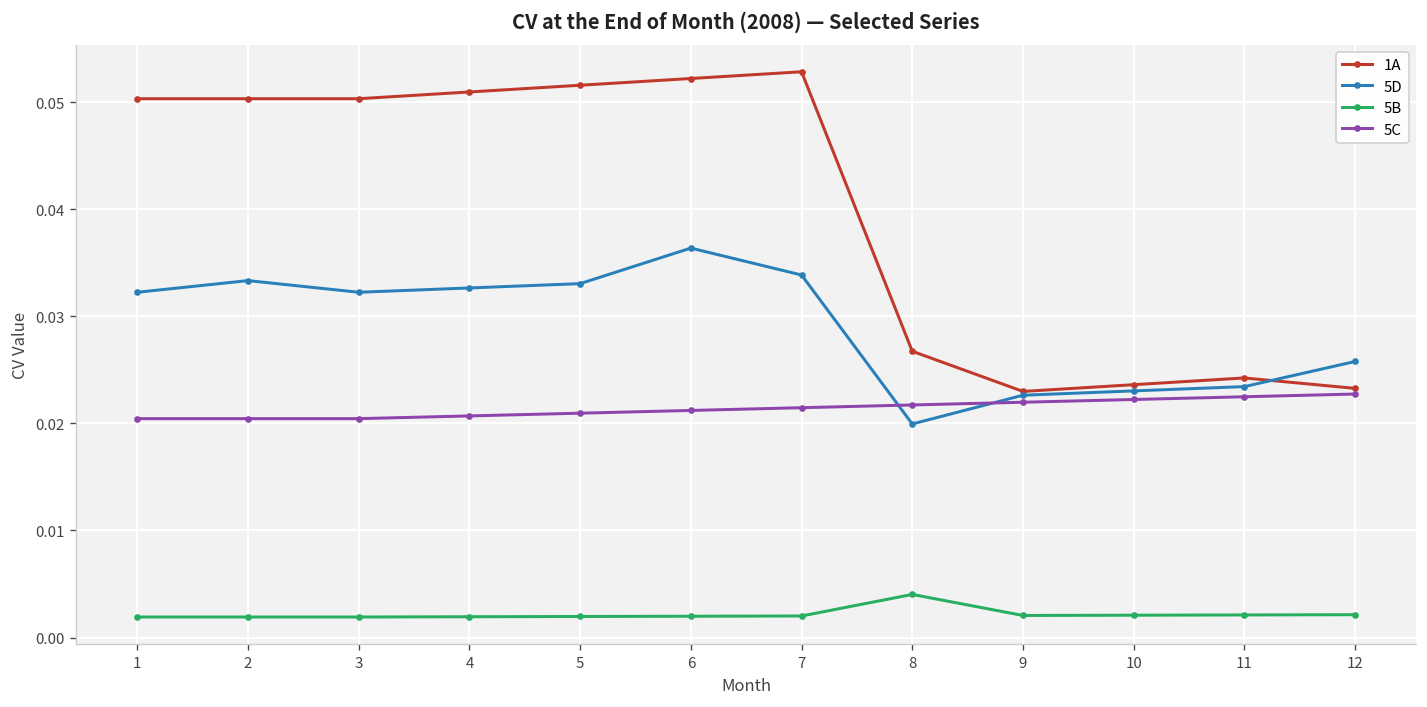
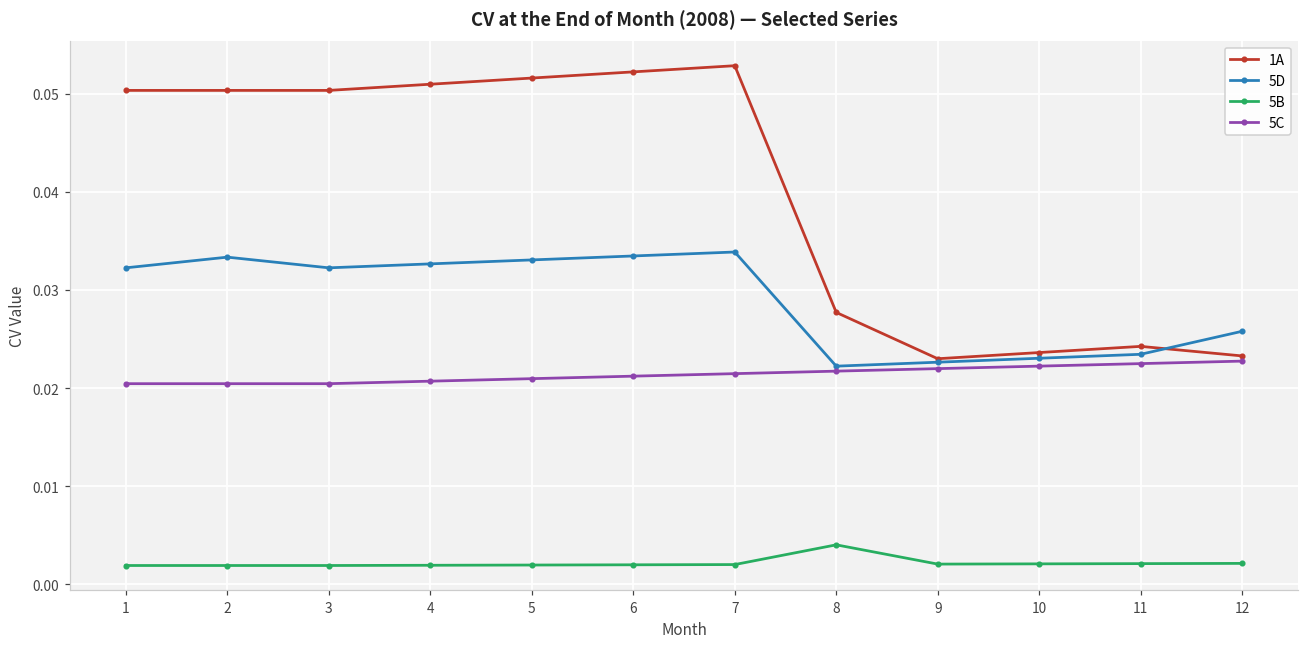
  {
    "1A": {
      "1": 0.050,
      "2": 0.050,
      "3": 0.050,
      "4": 0.051,
      "5": 0.052,
      "6": 0.052,
      "7": 0.053,
-     "8": 0.027,
+     "8": 0.028,
      "9": 0.023,
      "10": 0.024,
      "11": 0.024,
      "12": 0.023
    },
    "5D": {
      "1": 0.032,
      "2": 0.033,
      "3": 0.032,
      "4": 0.033,
      "5": 0.033,
-     "6": 0.036,
+     "6": 0.033,
      "7": 0.034,
-     "8": 0.020,
+     "8": 0.022,
      "9": 0.023,
      "10": 0.023,
      "11": 0.023,
      "12": 0.026
    },
    "5B": {
      "1": 0.002,
      "2": 0.002,
      "3": 0.002,
      "4": 0.002,
      "5": 0.002,
      "6": 0.002,
      "7": 0.002,
      "8": 0.004,
      "9": 0.002,
      "10": 0.002,
      "11": 0.002,
      "12": 0.002
    },
    "5C": {
      "1": 0.020,
      "2": 0.020,
      "3": 0.020,
      "4": 0.021,
      "5": 0.021,
      "6": 0.021,
      "7": 0.021,
      "8": 0.022,
      "9": 0.022,
      "10": 0.022,
      "11": 0.022,
      "12": 0.023
    }
  }
